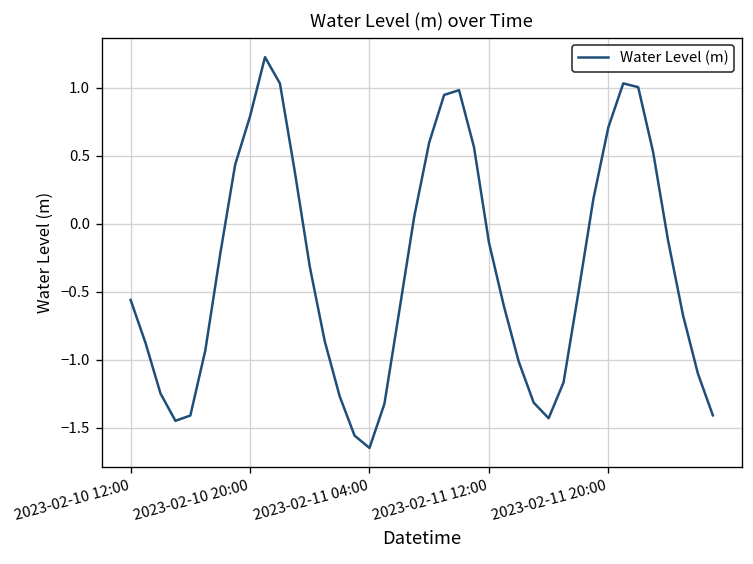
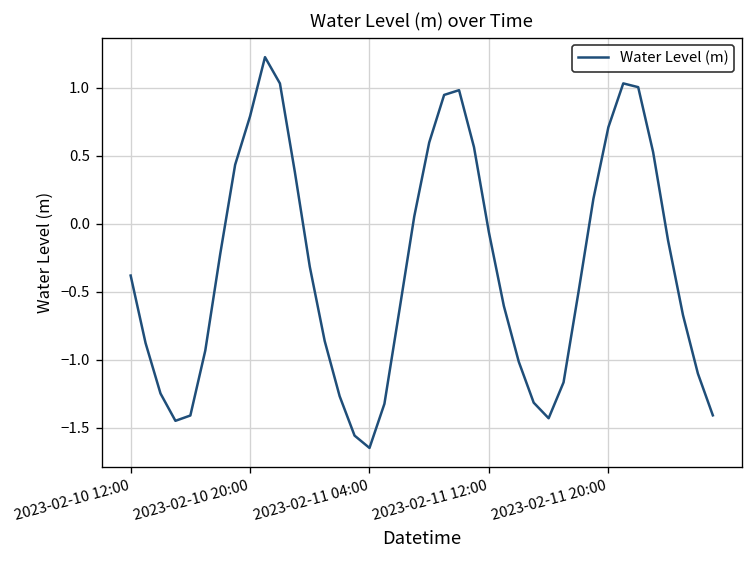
  {
-   "2023-02-10 12:00": -0.56,
+   "2023-02-10 12:00": -0.38,
    "2023-02-10 20:00": 0.79,
    "2023-02-11 04:00": -1.65,
-   "2023-02-11 12:00": -0.14,
+   "2023-02-11 12:00": -0.06,
    "2023-02-11 20:00": 0.71
  }
